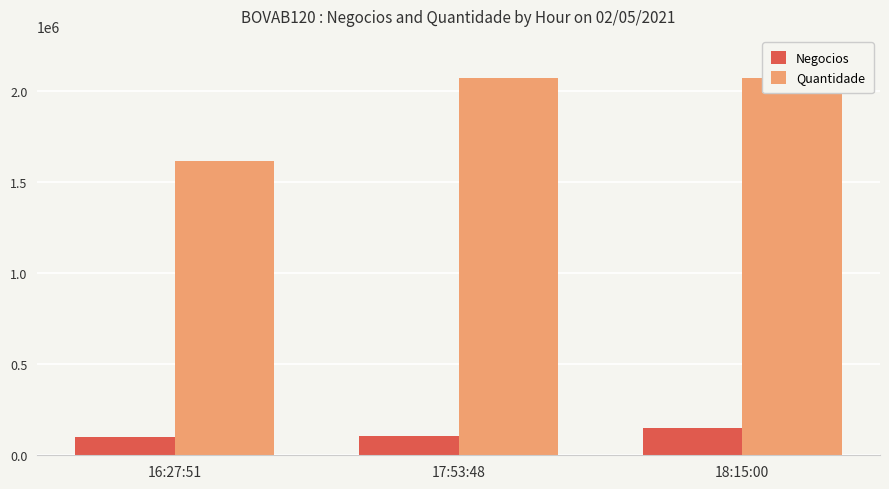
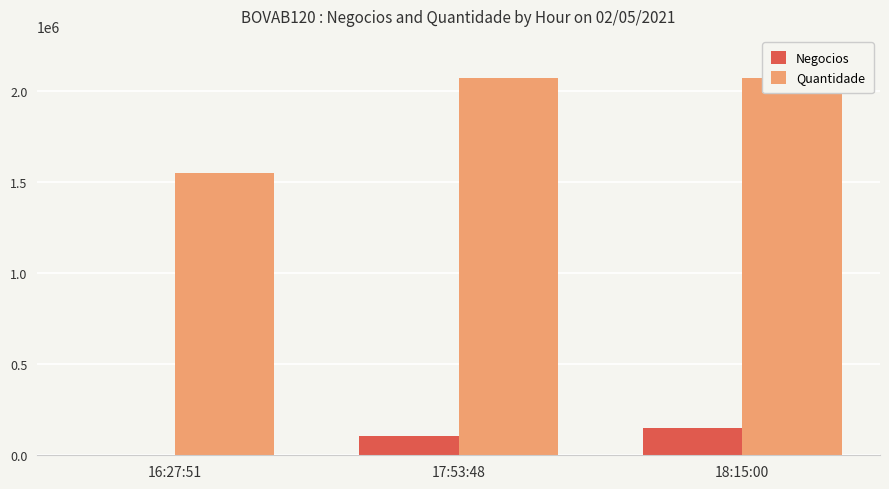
  {
    "Negocios": {
-     "16:27:51": 100000,
+     "16:27:51": 0,
      "17:53:48": 100000,
      "18:15:00": 150000
    },
    "Quantidade": {
-     "16:27:51": 1610000,
+     "16:27:51": 1550000,
      "17:53:48": 2070000
    }
  }
